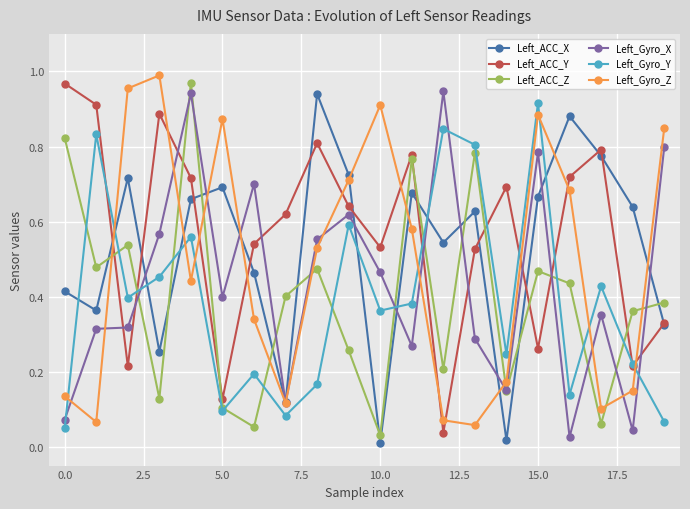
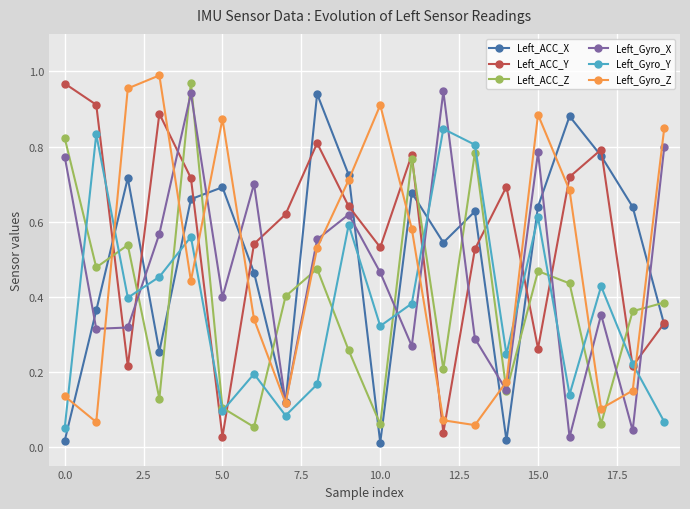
  {
    "Left_ACC_X": {
-     "0.0": 0.41,
+     "0.0": 0.02,
      "5.0": 0.69,
      "10.0": 0.01,
-     "15.0": 0.67
+     "15.0": 0.64
    },
    "Left_ACC_Y": {
      "0.0": 0.97,
-     "5.0": 0.13,
+     "5.0": 0.03,
      "10.0": 0.53,
      "15.0": 0.26
    },
    "Left_ACC_Z": {
      "0.0": 0.82,
      "5.0": 0.10,
-     "10.0": 0.03,
+     "10.0": 0.06,
      "15.0": 0.47
    },
    "Left_Gyro_X": {
-     "0.0": 0.07,
+     "0.0": 0.77,
      "5.0": 0.40,
      "10.0": 0.46,
      "15.0": 0.78
    },
    "Left_Gyro_Y": {
      "0.0": 0.05,
      "5.0": 0.10,
-     "10.0": 0.36,
-     "15.0": 0.92
+     "10.0": 0.32,
+     "15.0": 0.61
    },
    "Left_Gyro_Z": {
      "0.0": 0.13,
      "5.0": 0.87,
      "10.0": 0.91,
      "15.0": 0.88
    }
  }
